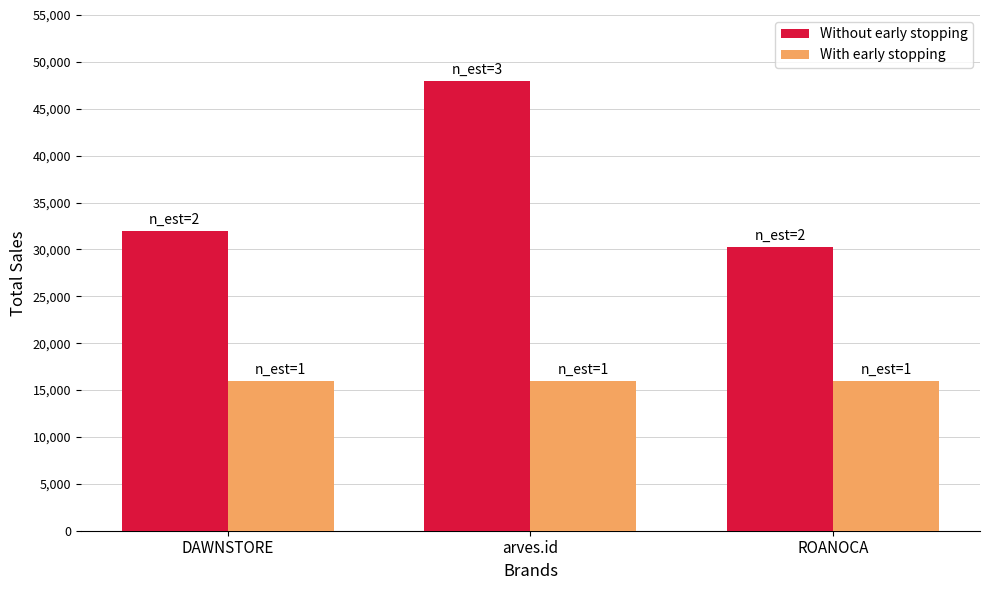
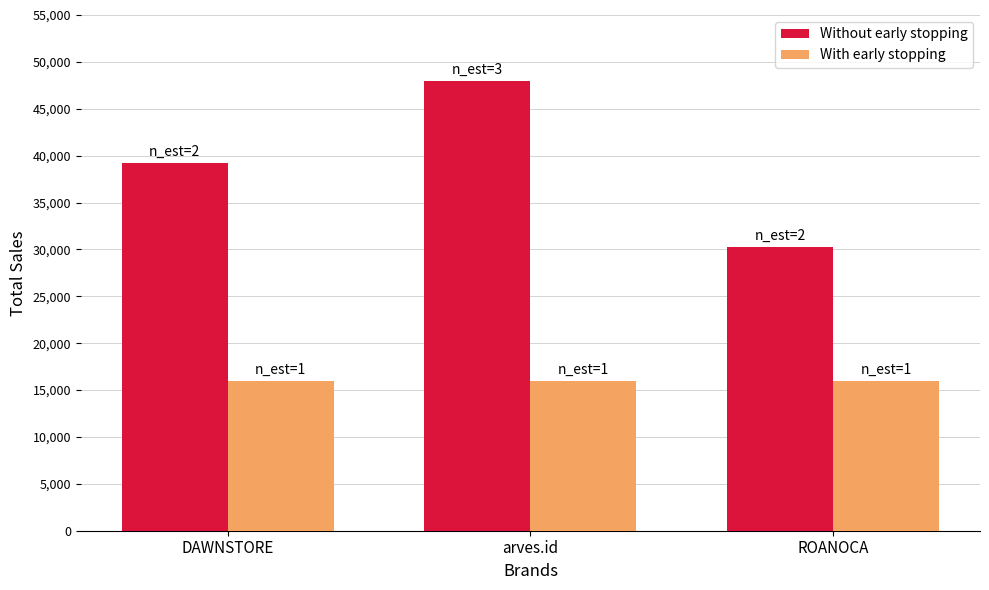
  {
    "Without early stopping": {
-     "DAWNSTORE": "32,000"
+     "DAWNSTORE": "39,000"
    }
  }
